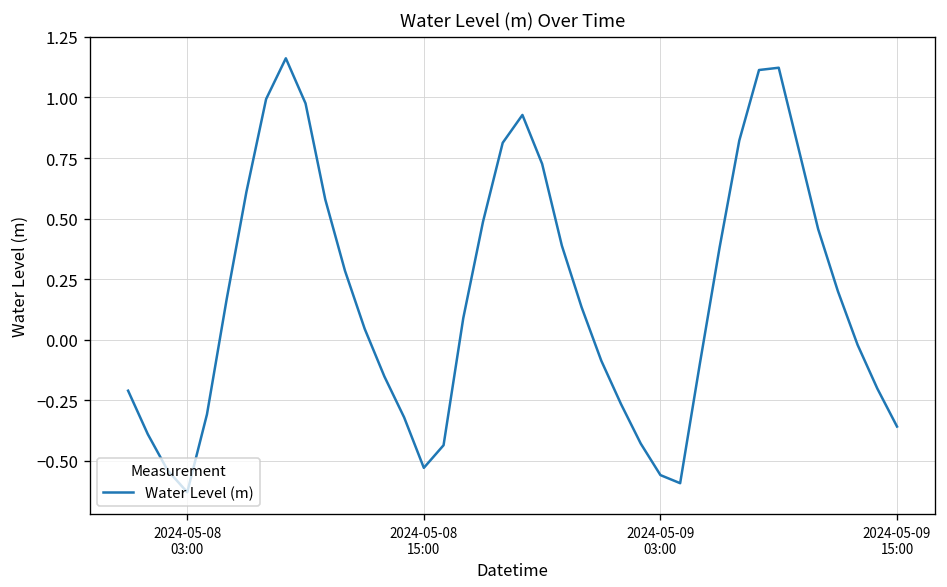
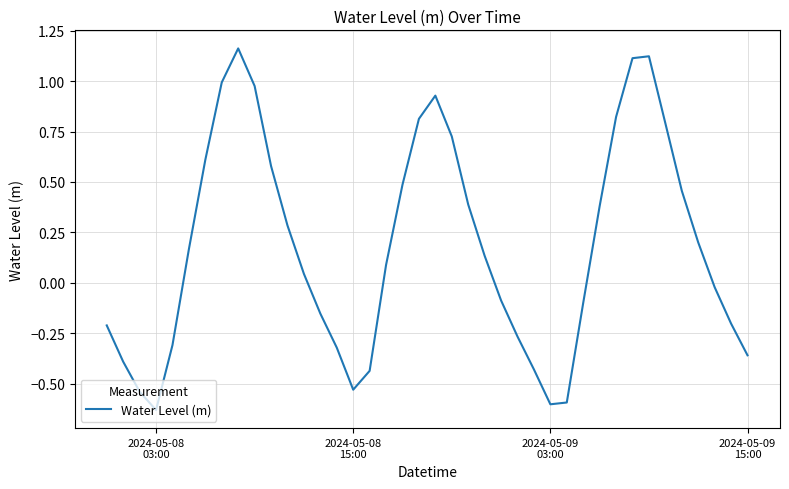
  {
    "2024-05-08 15:00": -0.53,
-   "2024-05-09 03:00": -0.56,
+   "2024-05-09 03:00": -0.60,
    "2024-05-09 15:00": -0.36
  }
